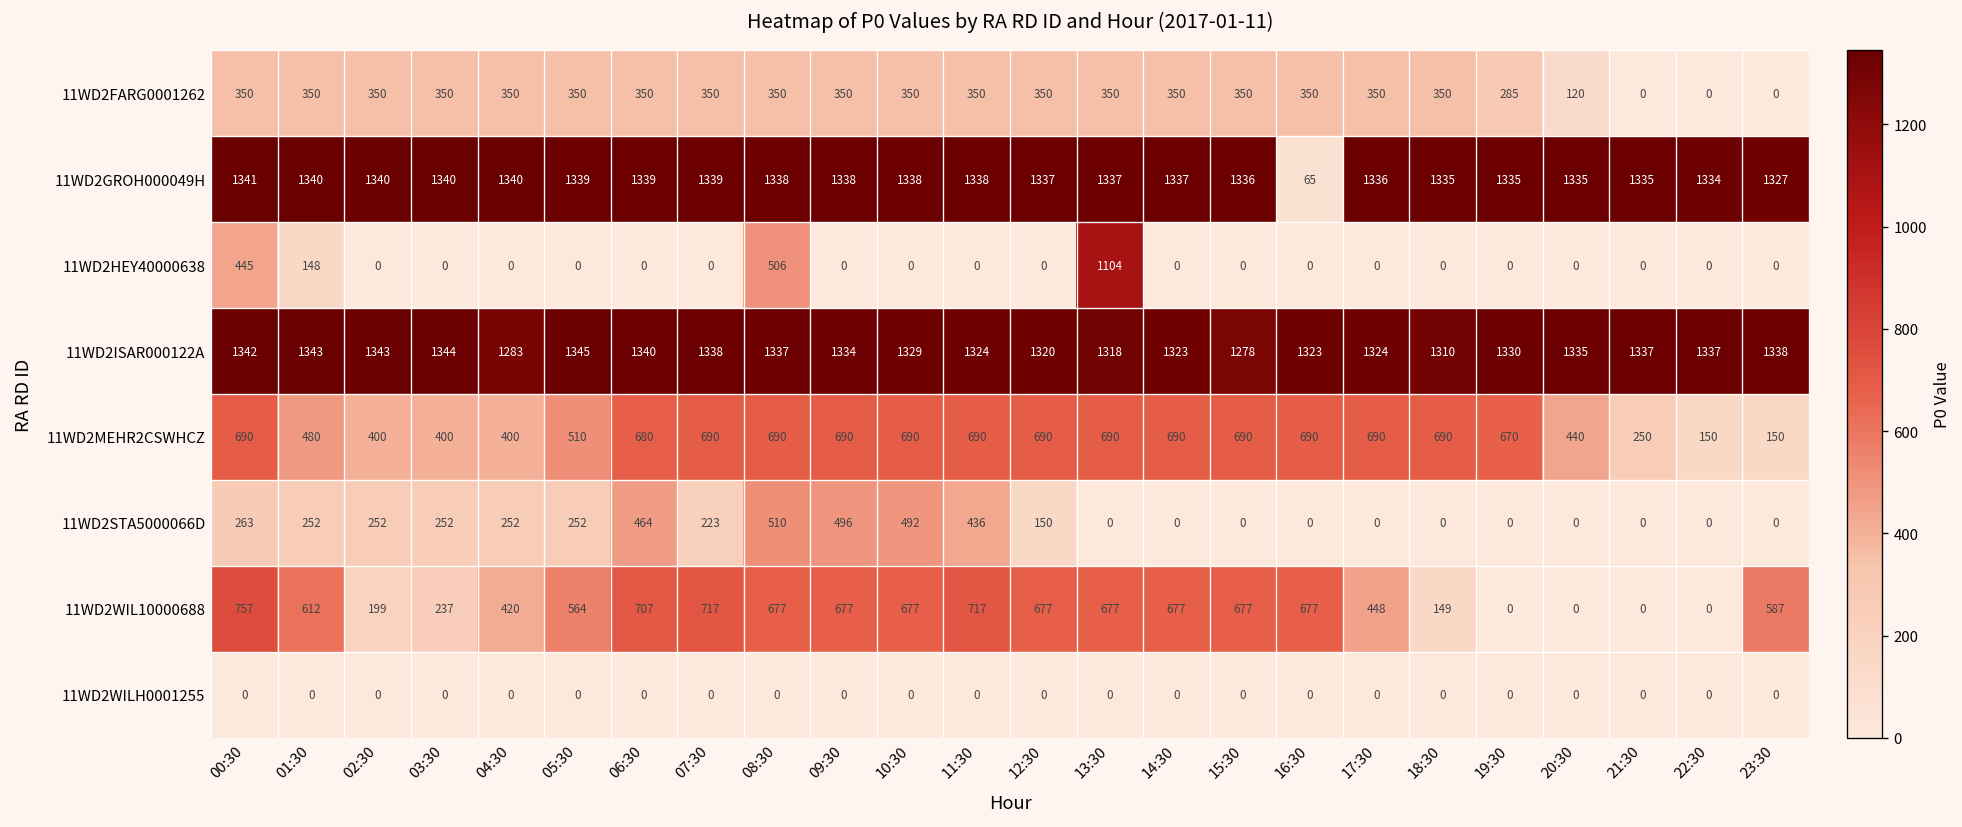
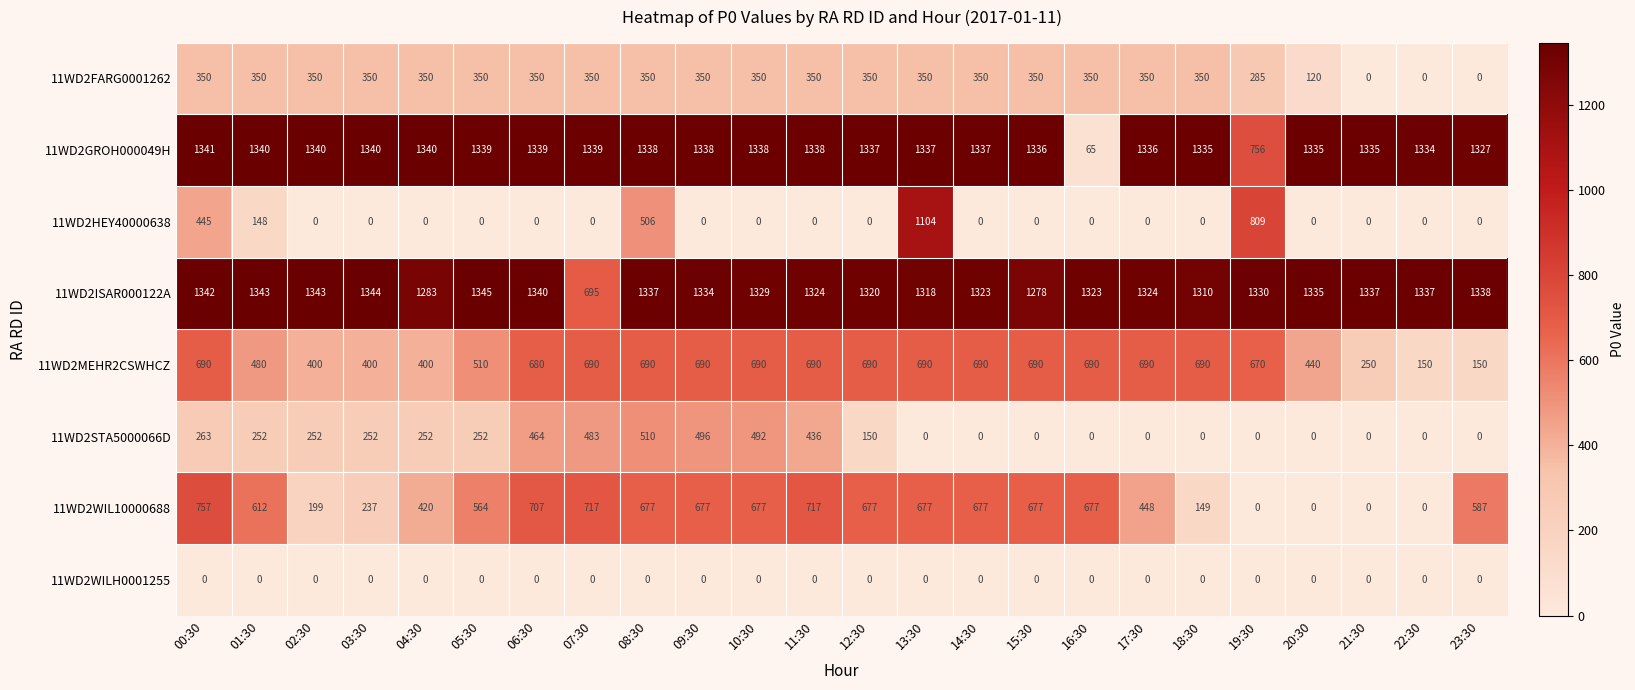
  {
    "11WD2FARG0001262": {
      "00:30": 350,
      "01:30": 350,
      "02:30": 350,
      "03:30": 350,
      "04:30": 350,
      "05:30": 350,
      "06:30": 350,
      "07:30": 350,
      "08:30": 350,
      "09:30": 350,
      "10:30": 350,
      "11:30": 350,
      "12:30": 350,
      "13:30": 350,
      "14:30": 350,
      "15:30": 350,
      "16:30": 350,
      "17:30": 350,
      "18:30": 350,
      "19:30": 285,
      "20:30": 120,
      "21:30": 0,
      "22:30": 0,
      "23:30": 0
    },
    "11WD2GROH000049H": {
      "00:30": 1341,
      "01:30": 1340,
      "02:30": 1340,
      "03:30": 1340,
      "04:30": 1340,
      "05:30": 1339,
      "06:30": 1339,
      "07:30": 1339,
      "08:30": 1338,
      "09:30": 1338,
      "10:30": 1338,
      "11:30": 1338,
      "12:30": 1337,
      "13:30": 1337,
      "14:30": 1337,
      "15:30": 1336,
      "16:30": 65,
      "17:30": 1336,
      "18:30": 1335,
-     "19:30": 1335,
+     "19:30": 756,
      "20:30": 1335,
      "21:30": 1335,
      "22:30": 1334,
      "23:30": 1327
    },
    "11WD2HEY40000638": {
      "00:30": 445,
      "01:30": 148,
      "02:30": 0,
      "03:30": 0,
      "04:30": 0,
      "05:30": 0,
      "06:30": 0,
      "07:30": 0,
      "08:30": 506,
      "09:30": 0,
      "10:30": 0,
      "11:30": 0,
      "12:30": 0,
      "13:30": 1104,
      "14:30": 0,
      "15:30": 0,
      "16:30": 0,
      "17:30": 0,
      "18:30": 0,
-     "19:30": 0,
+     "19:30": 809,
      "20:30": 0,
      "21:30": 0,
      "22:30": 0,
      "23:30": 0
    },
    "11WD2ISAR000122A": {
      "00:30": 1342,
      "01:30": 1343,
      "02:30": 1343,
      "03:30": 1344,
      "04:30": 1283,
      "05:30": 1345,
      "06:30": 1340,
-     "07:30": 1338,
+     "07:30": 695,
      "08:30": 1337,
      "09:30": 1334,
      "10:30": 1329,
      "11:30": 1324,
      "12:30": 1320,
      "13:30": 1318,
      "14:30": 1323,
      "15:30": 1278,
      "16:30": 1323,
      "17:30": 1324,
      "18:30": 1310,
      "19:30": 1330,
      "20:30": 1335,
      "21:30": 1337,
      "22:30": 1337,
      "23:30": 1338
    },
    "11WD2MEHR2CSWHCZ": {
      "00:30": 690,
      "01:30": 480,
      "02:30": 400,
      "03:30": 400,
      "04:30": 400,
      "05:30": 510,
      "06:30": 680,
      "07:30": 690,
      "08:30": 690,
      "09:30": 690,
      "10:30": 690,
      "11:30": 690,
      "12:30": 690,
      "13:30": 690,
      "14:30": 690,
      "15:30": 690,
      "16:30": 690,
      "17:30": 690,
      "18:30": 690,
      "19:30": 670,
      "20:30": 440,
      "21:30": 250,
      "22:30": 150,
      "23:30": 150
    },
    "11WD2STA5000066D": {
      "00:30": 263,
      "01:30": 252,
      "02:30": 252,
      "03:30": 252,
      "04:30": 252,
      "05:30": 252,
      "06:30": 464,
-     "07:30": 223,
+     "07:30": 483,
      "08:30": 510,
      "09:30": 496,
      "10:30": 492,
      "11:30": 436,
      "12:30": 150,
      "13:30": 0,
      "14:30": 0,
      "15:30": 0,
      "16:30": 0,
      "17:30": 0,
      "18:30": 0,
      "19:30": 0,
      "20:30": 0,
      "21:30": 0,
      "22:30": 0,
      "23:30": 0
    },
    "11WD2WIL10000688": {
      "00:30": 757,
      "01:30": 612,
      "02:30": 199,
      "03:30": 237,
      "04:30": 420,
      "05:30": 564,
      "06:30": 707,
      "07:30": 717,
      "08:30": 677,
      "09:30": 677,
      "10:30": 677,
      "11:30": 717,
      "12:30": 677,
      "13:30": 677,
      "14:30": 677,
      "15:30": 677,
      "16:30": 677,
      "17:30": 448,
      "18:30": 149,
      "19:30": 0,
      "20:30": 0,
      "21:30": 0,
      "22:30": 0,
      "23:30": 587
    },
    "11WD2WILH0001255": {
      "00:30": 0,
      "01:30": 0,
      "02:30": 0,
      "03:30": 0,
      "04:30": 0,
      "05:30": 0,
      "06:30": 0,
      "07:30": 0,
      "08:30": 0,
      "09:30": 0,
      "10:30": 0,
      "11:30": 0,
      "12:30": 0,
      "13:30": 0,
      "14:30": 0,
      "15:30": 0,
      "16:30": 0,
      "17:30": 0,
      "18:30": 0,
      "19:30": 0,
      "20:30": 0,
      "21:30": 0,
      "22:30": 0,
      "23:30": 0
    }
  }
